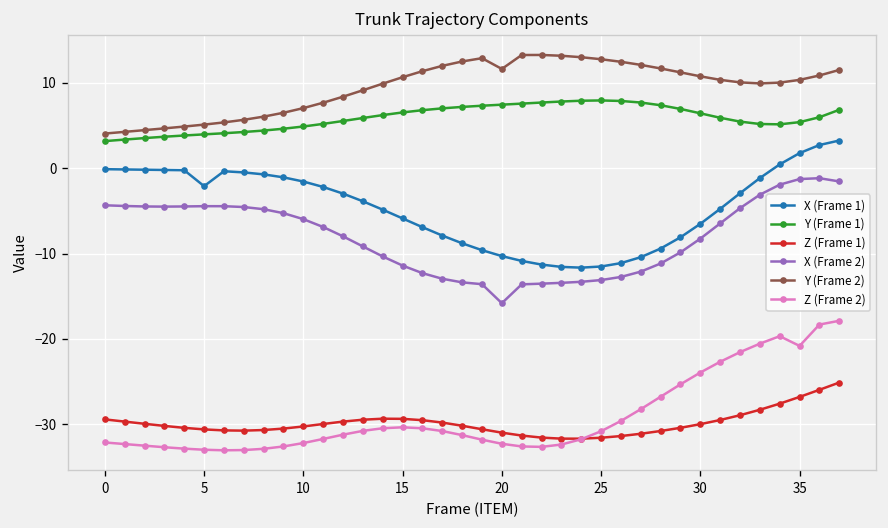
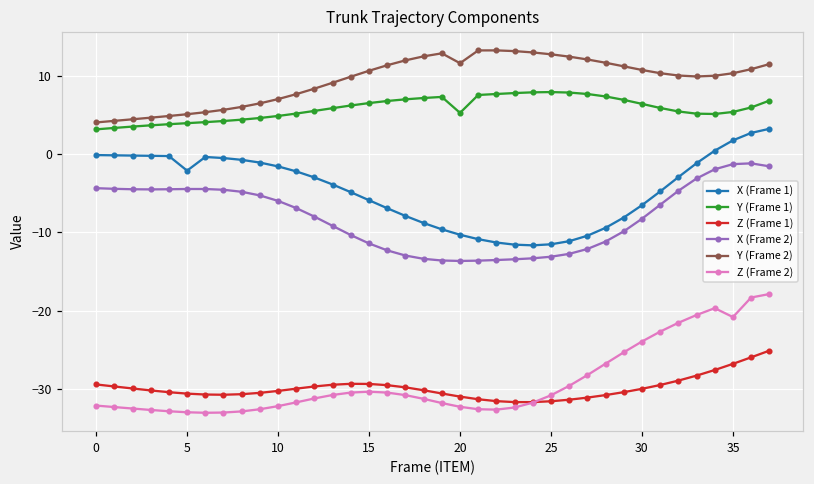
  {
    "X (Frame 1)": {
      "0": 0,
      "5": -2,
      "10": -2,
      "15": -6,
      "20": -10,
      "25": -12,
      "30": -7,
      "35": 2
    },
    "Y (Frame 1)": {
      "0": 3,
      "5": 4,
      "10": 5,
      "15": 7,
-     "20": 7,
+     "20": 5,
      "25": 8,
      "30": 6,
      "35": 5
    },
    "Z (Frame 1)": {
      "0": -29,
      "5": -31,
      "10": -30,
      "15": -29,
      "20": -31,
      "25": -32,
      "30": -30,
      "35": -27
    },
    "X (Frame 2)": {
      "0": -4,
      "5": -4,
      "10": -6,
      "15": -11,
-     "20": -16,
+     "20": -14,
      "25": -13,
      "30": -8,
      "35": -1
    },
    "Y (Frame 2)": {
      "0": 4,
      "5": 5,
      "10": 7,
      "15": 11,
      "20": 12,
      "25": 13,
      "30": 11,
      "35": 10
    },
    "Z (Frame 2)": {
      "0": -32,
      "5": -33,
      "10": -32,
      "15": -30,
      "20": -32,
      "25": -31,
      "30": -24,
      "35": -21
    }
  }
